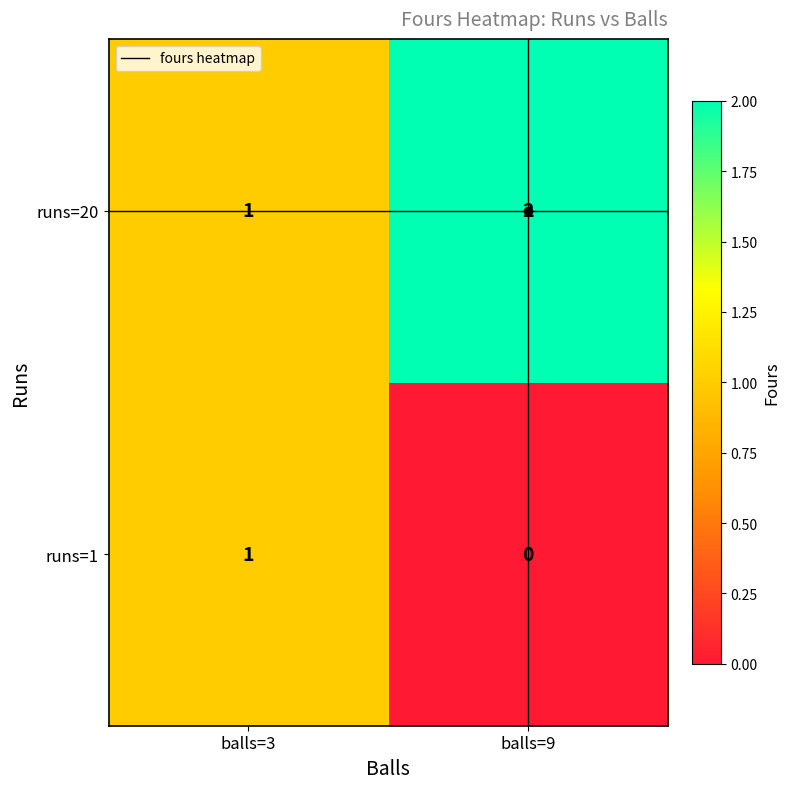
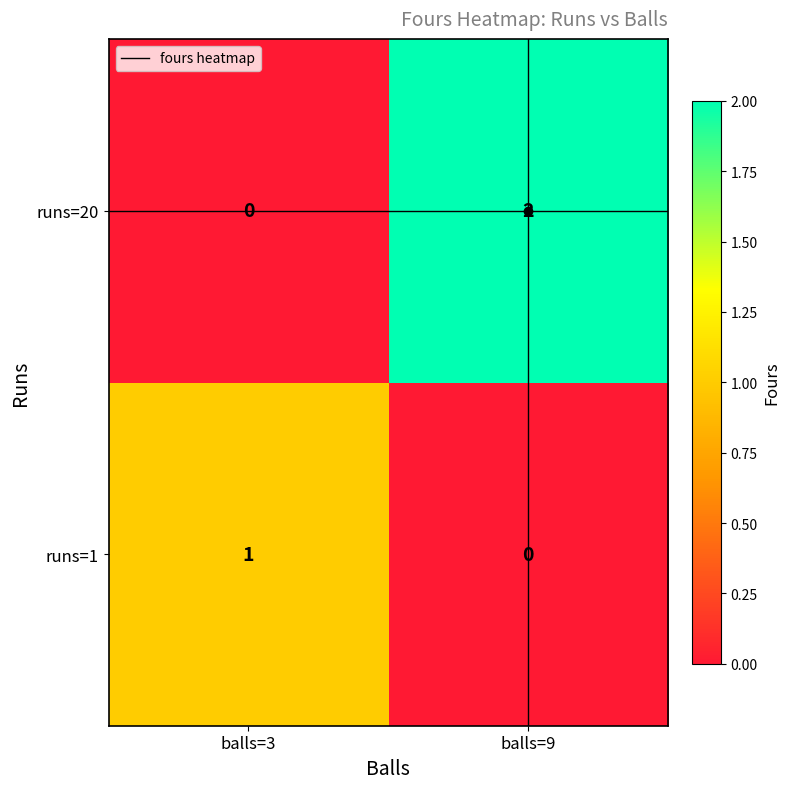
  {
    "runs=20": {
-     "balls=3": 1
+     "balls=3": 0
    },
    "runs=1": {
      "balls=3": 1,
      "balls=9": 0
    }
  }
